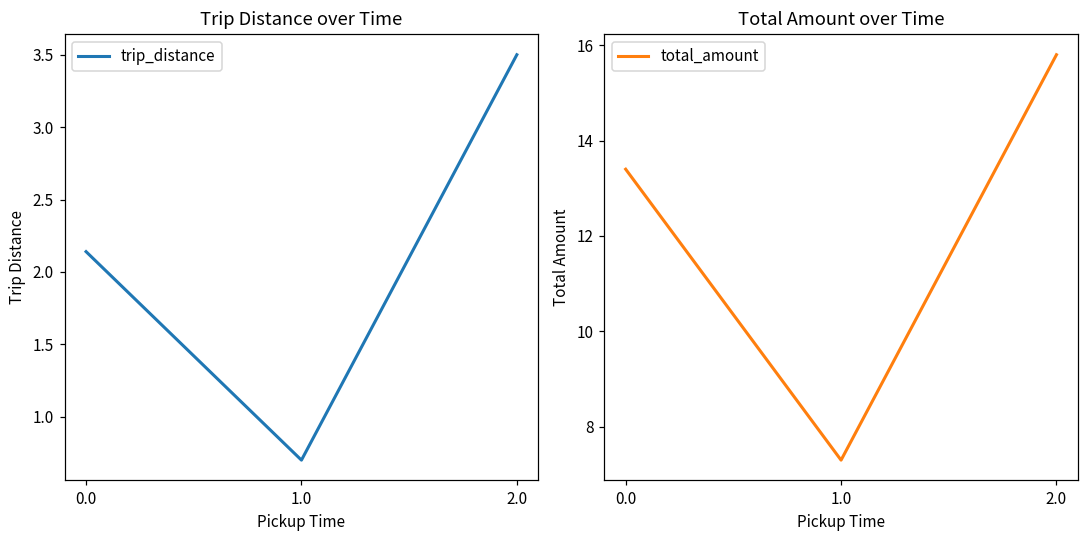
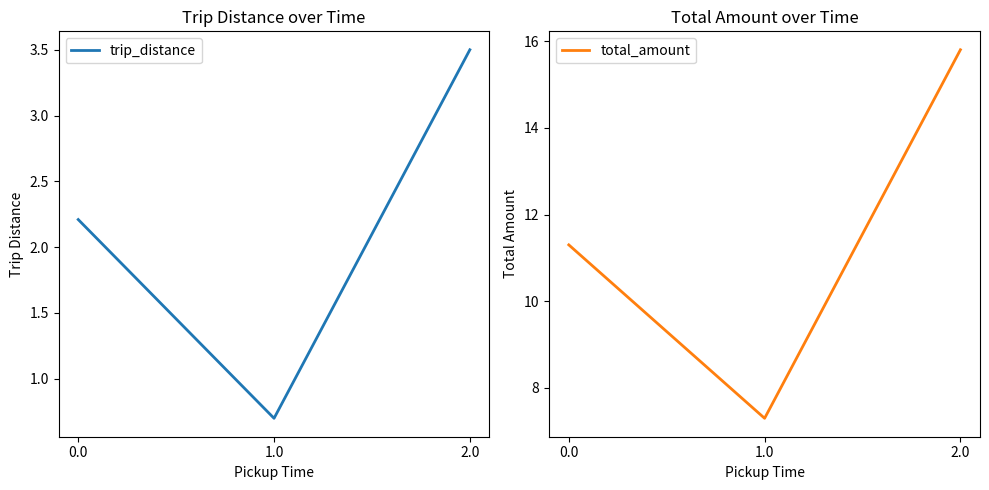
  {
    "Trip Distance over Time": {
-     "0.0": 2.14,
+     "0.0": 2.21,
      "1.0": 0.70,
      "2.0": 3.50
    },
    "Total Amount over Time": {
-     "0.0": 13.4,
+     "0.0": 11.3,
      "1.0": 7.3,
      "2.0": 15.8
    }
  }
